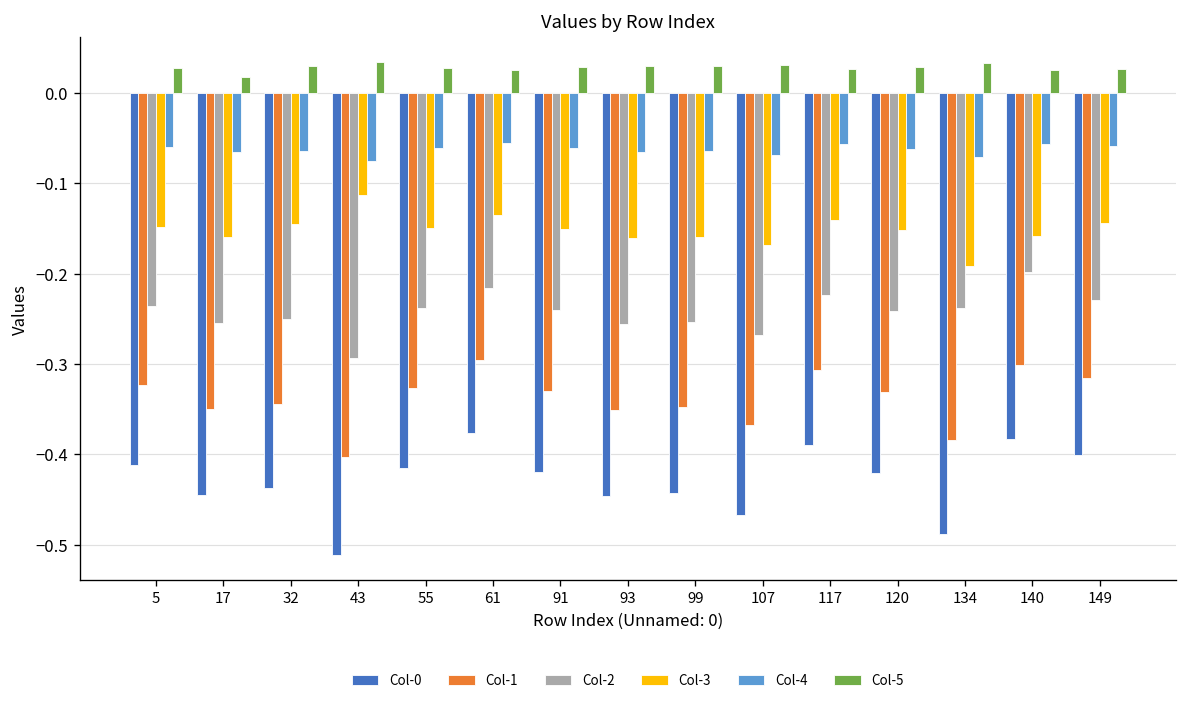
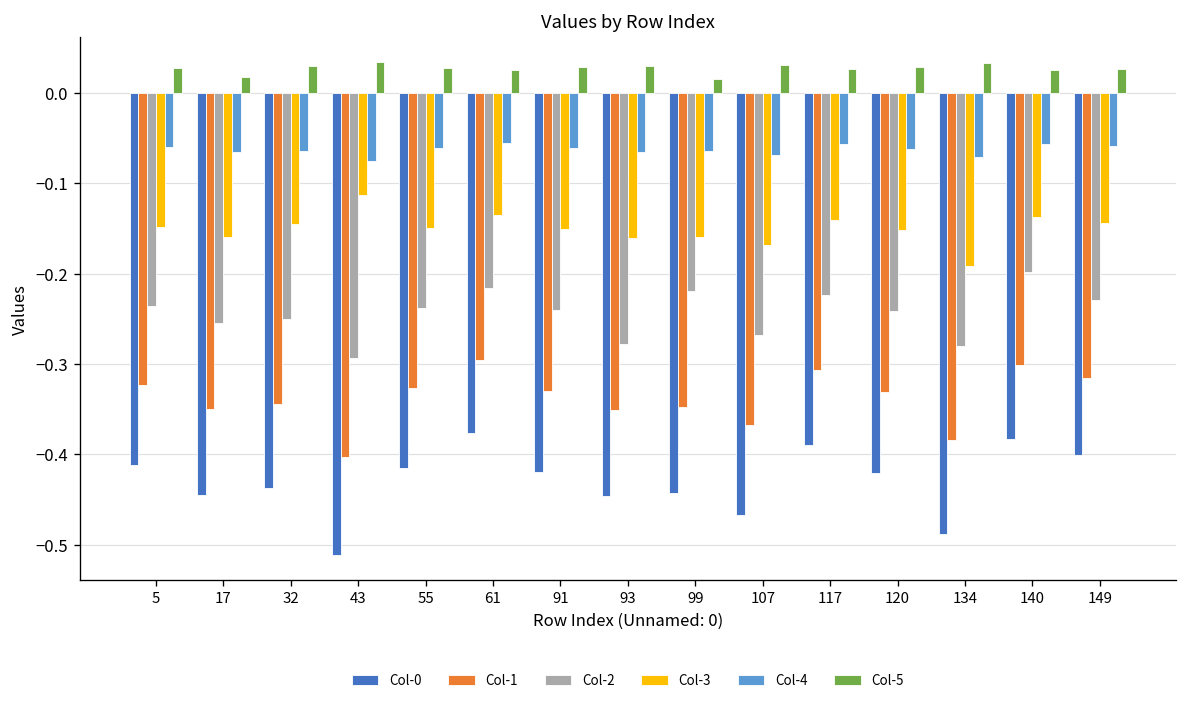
  {
    "Col-1": {
      "5": -0.32,
      "17": -0.35,
      "32": -0.34,
      "43": -0.40,
      "55": -0.33,
      "61": -0.30,
      "91": -0.33,
      "93": -0.35,
      "99": -0.35,
      "107": -0.37,
      "117": -0.31,
      "120": -0.33,
      "134": -0.38,
      "140": -0.30,
      "149": -0.31
    },
    "Col-2": {
      "5": -0.24,
      "17": -0.25,
      "32": -0.25,
      "43": -0.29,
      "55": -0.24,
      "61": -0.22,
      "91": -0.24,
-     "93": -0.26,
-     "99": -0.25,
+     "93": -0.28,
+     "99": -0.22,
      "107": -0.27,
      "117": -0.22,
      "120": -0.24,
-     "134": -0.24,
+     "134": -0.28,
      "140": -0.20,
      "149": -0.23
    },
    "Col-3": {
      "5": -0.15,
      "17": -0.16,
      "32": -0.15,
      "43": -0.11,
      "55": -0.15,
      "61": -0.14,
      "91": -0.15,
      "93": -0.16,
      "99": -0.16,
      "107": -0.17,
      "117": -0.14,
      "120": -0.15,
      "134": -0.19,
-     "140": -0.16,
+     "140": -0.14,
      "149": -0.14
    },
    "Col-5": {
      "5": 0.03,
      "17": 0.02,
      "32": 0.03,
      "43": 0.03,
      "55": 0.03,
      "61": 0.03,
      "91": 0.03,
      "93": 0.03,
-     "99": 0.03,
+     "99": 0.02,
      "107": 0.03,
      "117": 0.03,
      "120": 0.03,
      "134": 0.03,
      "140": 0.03,
      "149": 0.03
    }
  }
